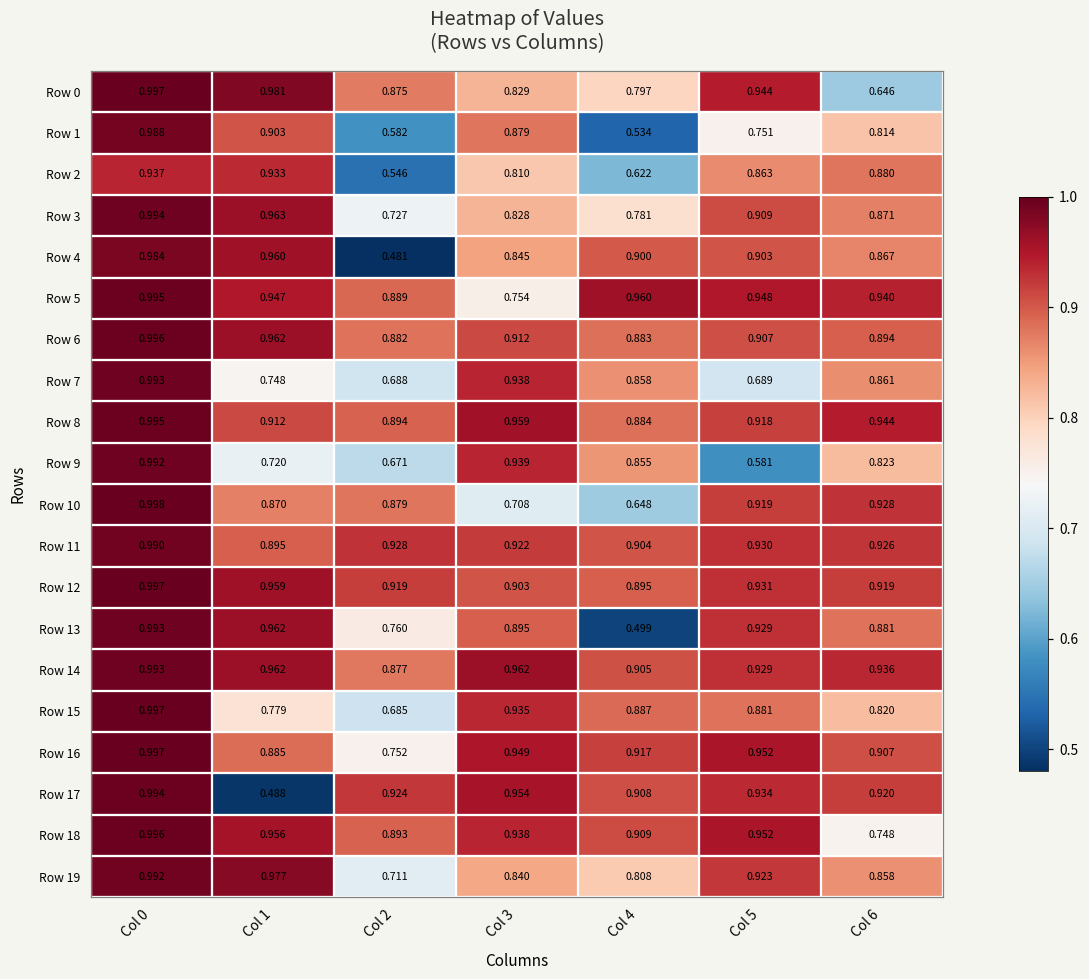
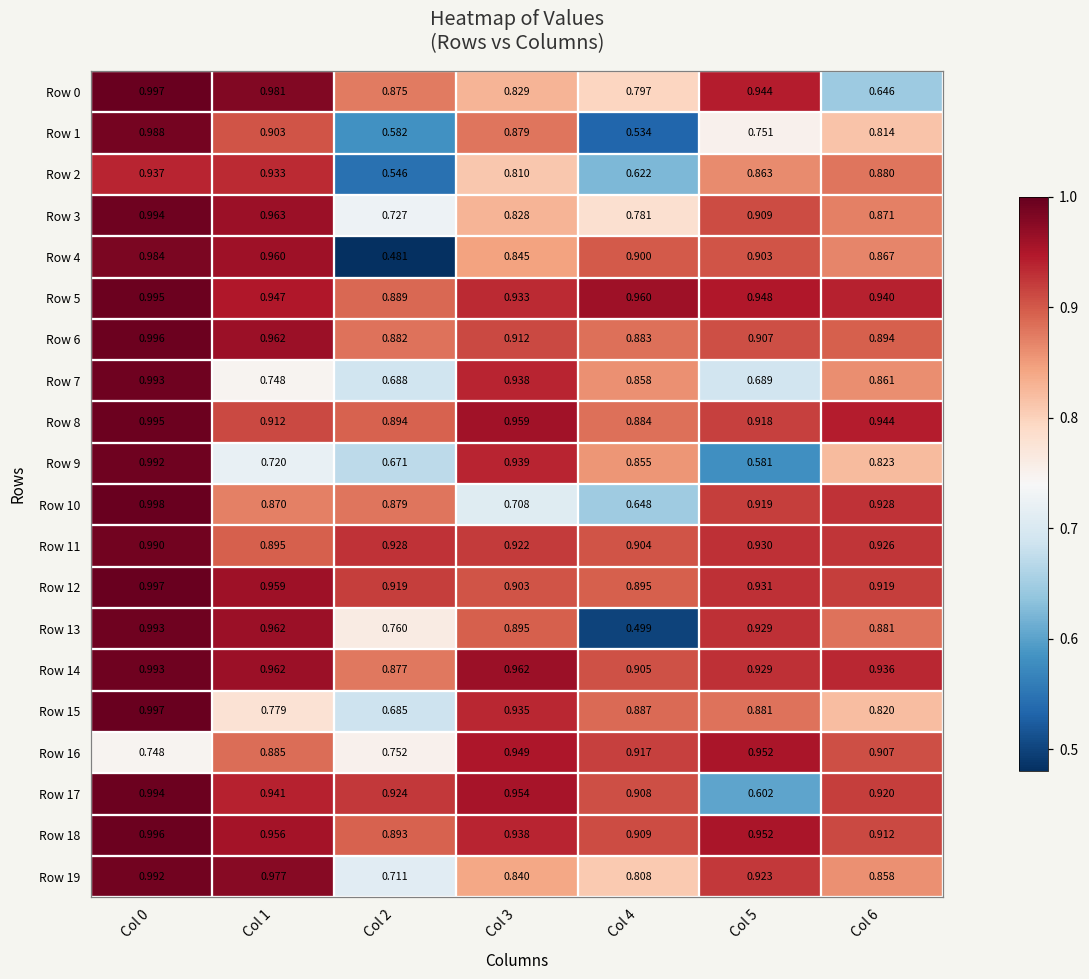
  {
    "Row 0": {
      "Col 0": 0.997,
      "Col 1": 0.981,
      "Col 2": 0.875,
      "Col 3": 0.829,
      "Col 4": 0.797,
      "Col 5": 0.944,
      "Col 6": 0.646
    },
    "Row 1": {
      "Col 0": 0.988,
      "Col 1": 0.903,
      "Col 2": 0.582,
      "Col 3": 0.879,
      "Col 4": 0.534,
      "Col 5": 0.751,
      "Col 6": 0.814
    },
    "Row 2": {
      "Col 0": 0.937,
      "Col 1": 0.933,
      "Col 2": 0.546,
      "Col 3": 0.810,
      "Col 4": 0.622,
      "Col 5": 0.863,
      "Col 6": 0.880
    },
    "Row 3": {
      "Col 0": 0.994,
      "Col 1": 0.963,
      "Col 2": 0.727,
      "Col 3": 0.828,
      "Col 4": 0.781,
      "Col 5": 0.909,
      "Col 6": 0.871
    },
    "Row 4": {
      "Col 0": 0.984,
      "Col 1": 0.960,
      "Col 2": 0.481,
      "Col 3": 0.845,
      "Col 4": 0.900,
      "Col 5": 0.903,
      "Col 6": 0.867
    },
    "Row 5": {
      "Col 0": 0.995,
      "Col 1": 0.947,
      "Col 2": 0.889,
-     "Col 3": 0.754,
+     "Col 3": 0.933,
      "Col 4": 0.960,
      "Col 5": 0.948,
      "Col 6": 0.940
    },
    "Row 6": {
      "Col 0": 0.996,
      "Col 1": 0.962,
      "Col 2": 0.882,
      "Col 3": 0.912,
      "Col 4": 0.883,
      "Col 5": 0.907,
      "Col 6": 0.894
    },
    "Row 7": {
      "Col 0": 0.993,
      "Col 1": 0.748,
      "Col 2": 0.688,
      "Col 3": 0.938,
      "Col 4": 0.858,
      "Col 5": 0.689,
      "Col 6": 0.861
    },
    "Row 8": {
      "Col 0": 0.995,
      "Col 1": 0.912,
      "Col 2": 0.894,
      "Col 3": 0.959,
      "Col 4": 0.884,
      "Col 5": 0.918,
      "Col 6": 0.944
    },
    "Row 9": {
      "Col 0": 0.992,
      "Col 1": 0.720,
      "Col 2": 0.671,
      "Col 3": 0.939,
      "Col 4": 0.855,
      "Col 5": 0.581,
      "Col 6": 0.823
    },
    "Row 10": {
      "Col 0": 0.998,
      "Col 1": 0.870,
      "Col 2": 0.879,
      "Col 3": 0.708,
      "Col 4": 0.648,
      "Col 5": 0.919,
      "Col 6": 0.928
    },
    "Row 11": {
      "Col 0": 0.990,
      "Col 1": 0.895,
      "Col 2": 0.928,
      "Col 3": 0.922,
      "Col 4": 0.904,
      "Col 5": 0.930,
      "Col 6": 0.926
    },
    "Row 12": {
      "Col 0": 0.997,
      "Col 1": 0.959,
      "Col 2": 0.919,
      "Col 3": 0.903,
      "Col 4": 0.895,
      "Col 5": 0.931,
      "Col 6": 0.919
    },
    "Row 13": {
      "Col 0": 0.993,
      "Col 1": 0.962,
      "Col 2": 0.760,
      "Col 3": 0.895,
      "Col 4": 0.499,
      "Col 5": 0.929,
      "Col 6": 0.881
    },
    "Row 14": {
      "Col 0": 0.993,
      "Col 1": 0.962,
      "Col 2": 0.877,
      "Col 3": 0.962,
      "Col 4": 0.905,
      "Col 5": 0.929,
      "Col 6": 0.936
    },
    "Row 15": {
      "Col 0": 0.997,
      "Col 1": 0.779,
      "Col 2": 0.685,
      "Col 3": 0.935,
      "Col 4": 0.887,
      "Col 5": 0.881,
      "Col 6": 0.820
    },
    "Row 16": {
-     "Col 0": 0.997,
+     "Col 0": 0.748,
      "Col 1": 0.885,
      "Col 2": 0.752,
      "Col 3": 0.949,
      "Col 4": 0.917,
      "Col 5": 0.952,
      "Col 6": 0.907
    },
    "Row 17": {
      "Col 0": 0.994,
-     "Col 1": 0.488,
+     "Col 1": 0.941,
      "Col 2": 0.924,
      "Col 3": 0.954,
      "Col 4": 0.908,
-     "Col 5": 0.934,
+     "Col 5": 0.602,
      "Col 6": 0.920
    },
    "Row 18": {
      "Col 0": 0.996,
      "Col 1": 0.956,
      "Col 2": 0.893,
      "Col 3": 0.938,
      "Col 4": 0.909,
      "Col 5": 0.952,
-     "Col 6": 0.748
+     "Col 6": 0.912
    },
    "Row 19": {
      "Col 0": 0.992,
      "Col 1": 0.977,
      "Col 2": 0.711,
      "Col 3": 0.840,
      "Col 4": 0.808,
      "Col 5": 0.923,
      "Col 6": 0.858
    }
  }
